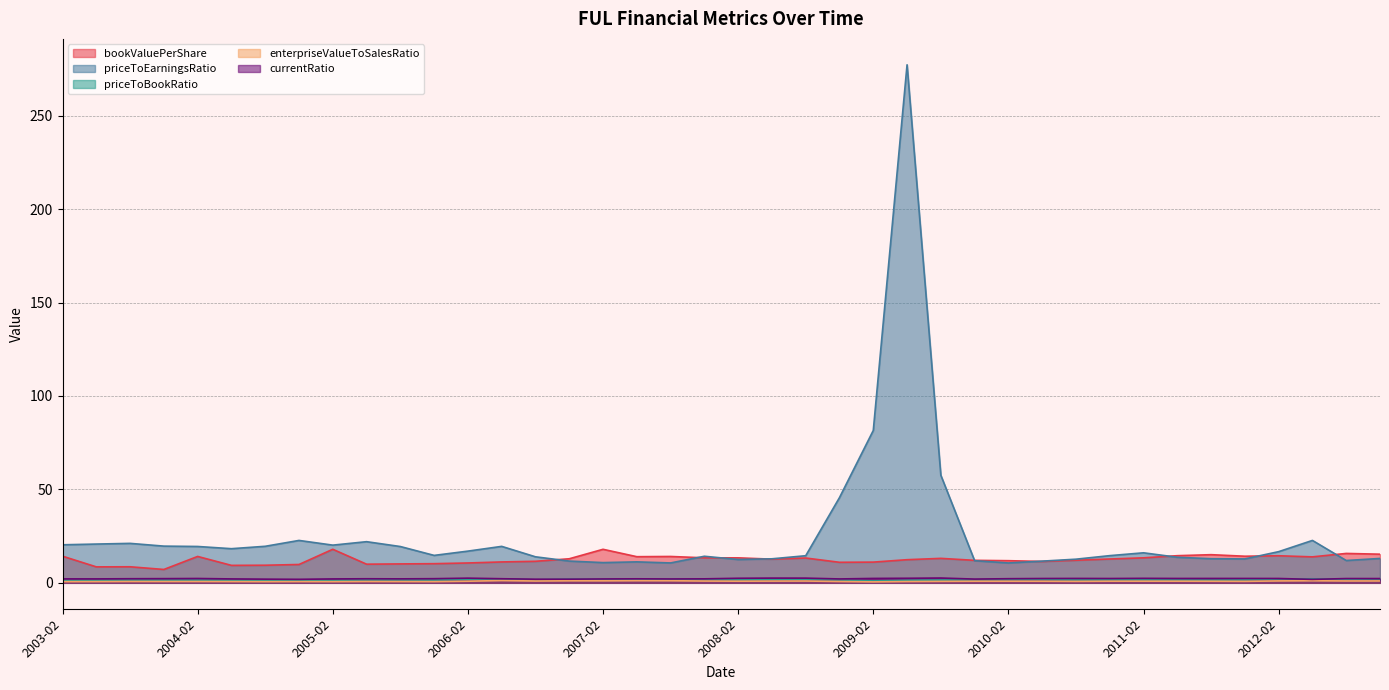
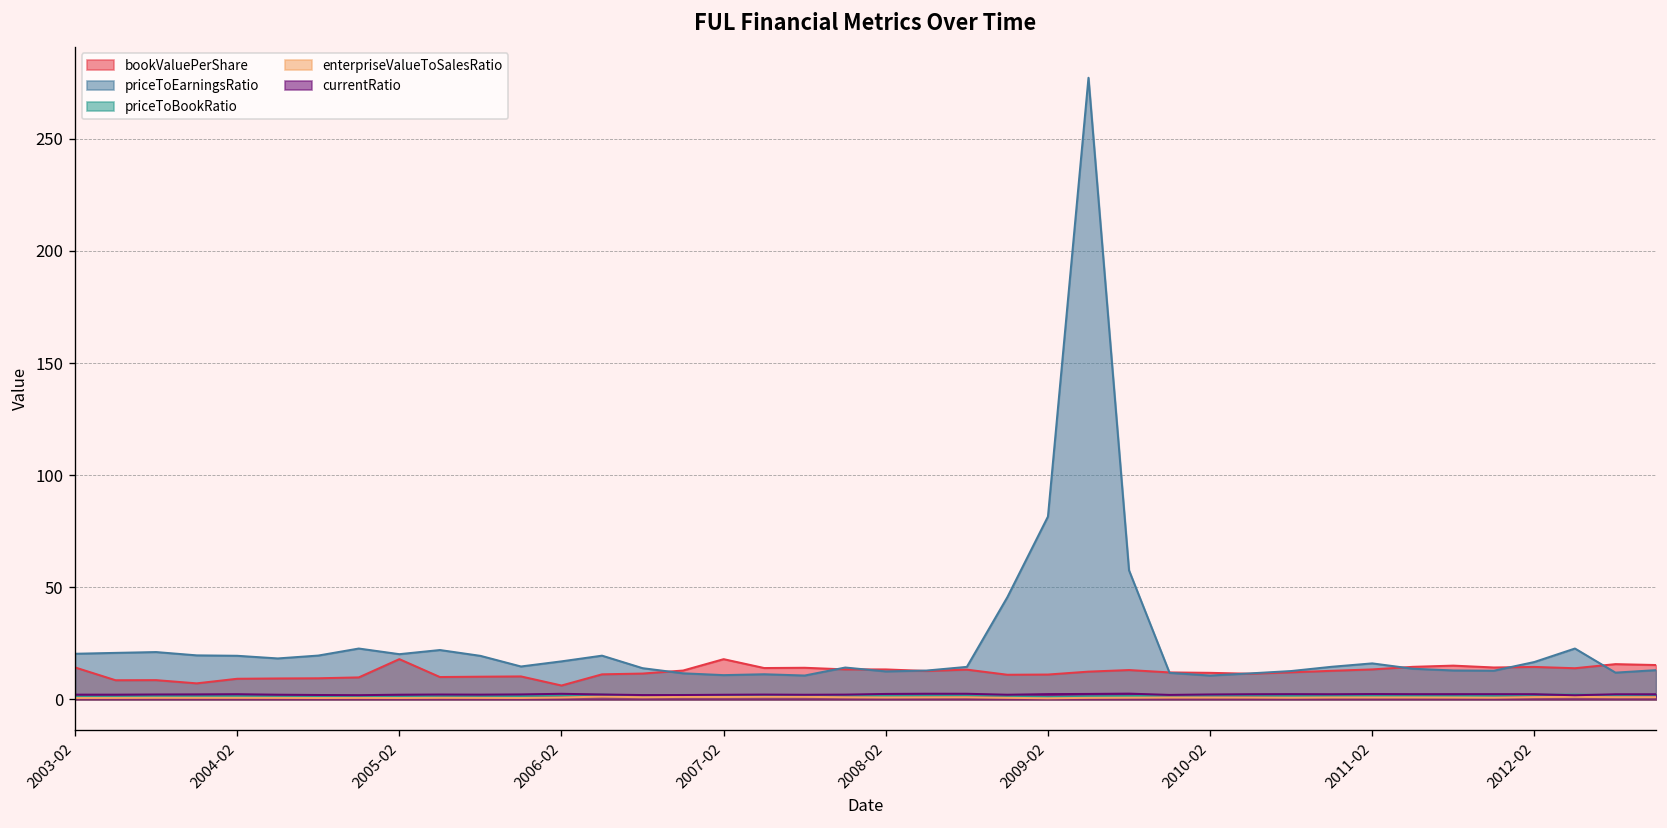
  {
    "bookValuePerShare": {
      "2003-02": 14,
-     "2004-02": 14,
+     "2004-02": 9,
      "2005-02": 18,
-     "2006-02": 11,
+     "2006-02": 6,
      "2007-02": 18,
      "2009-02": 11,
      "2011-02": 13,
      "2012-02": 14
    }
  }
